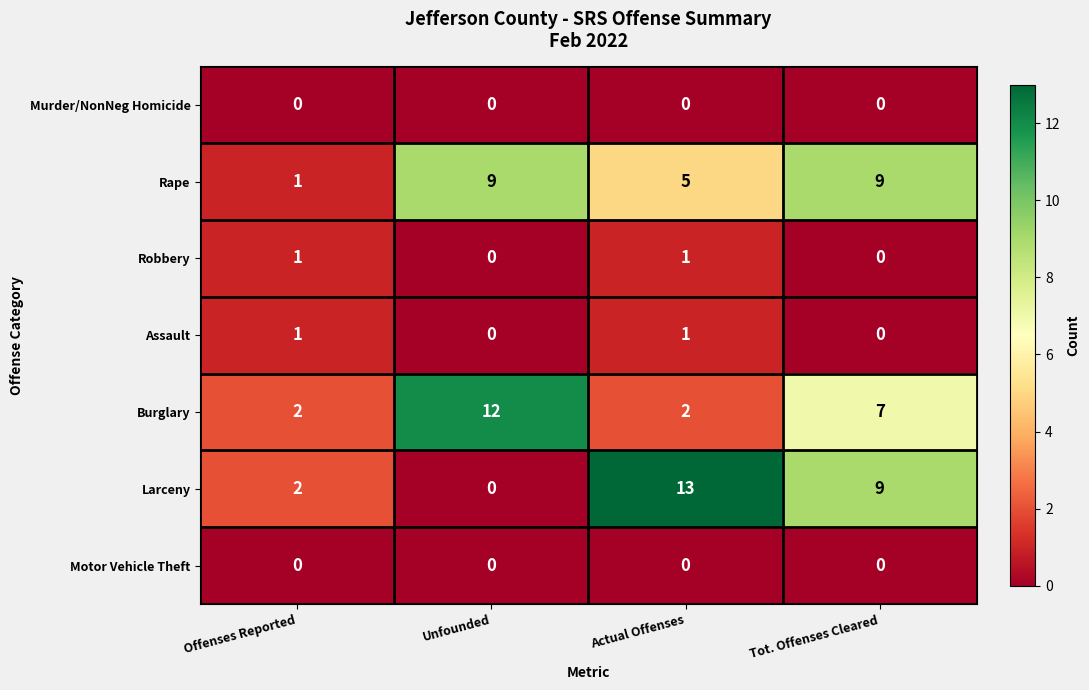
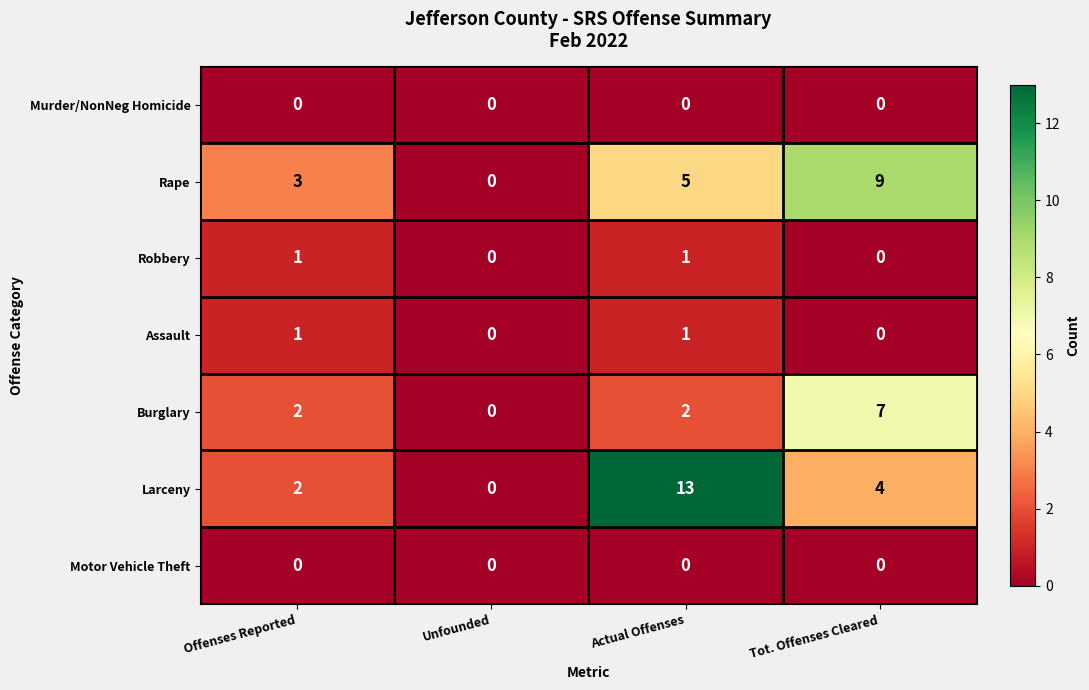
  {
    "Murder/NonNeg Homicide": {
      "Offenses Reported": 0,
      "Unfounded": 0,
      "Actual Offenses": 0,
      "Tot. Offenses Cleared": 0
    },
    "Rape": {
-     "Offenses Reported": 1,
-     "Unfounded": 9,
+     "Offenses Reported": 3,
+     "Unfounded": 0,
      "Actual Offenses": 5,
      "Tot. Offenses Cleared": 9
    },
    "Robbery": {
      "Offenses Reported": 1,
      "Unfounded": 0,
      "Actual Offenses": 1,
      "Tot. Offenses Cleared": 0
    },
    "Assault": {
      "Offenses Reported": 1,
      "Unfounded": 0,
      "Actual Offenses": 1,
      "Tot. Offenses Cleared": 0
    },
    "Burglary": {
      "Offenses Reported": 2,
-     "Unfounded": 12,
+     "Unfounded": 0,
      "Actual Offenses": 2,
      "Tot. Offenses Cleared": 7
    },
    "Larceny": {
      "Offenses Reported": 2,
      "Unfounded": 0,
      "Actual Offenses": 13,
-     "Tot. Offenses Cleared": 9
+     "Tot. Offenses Cleared": 4
    },
    "Motor Vehicle Theft": {
      "Offenses Reported": 0,
      "Unfounded": 0,
      "Actual Offenses": 0,
      "Tot. Offenses Cleared": 0
    }
  }
